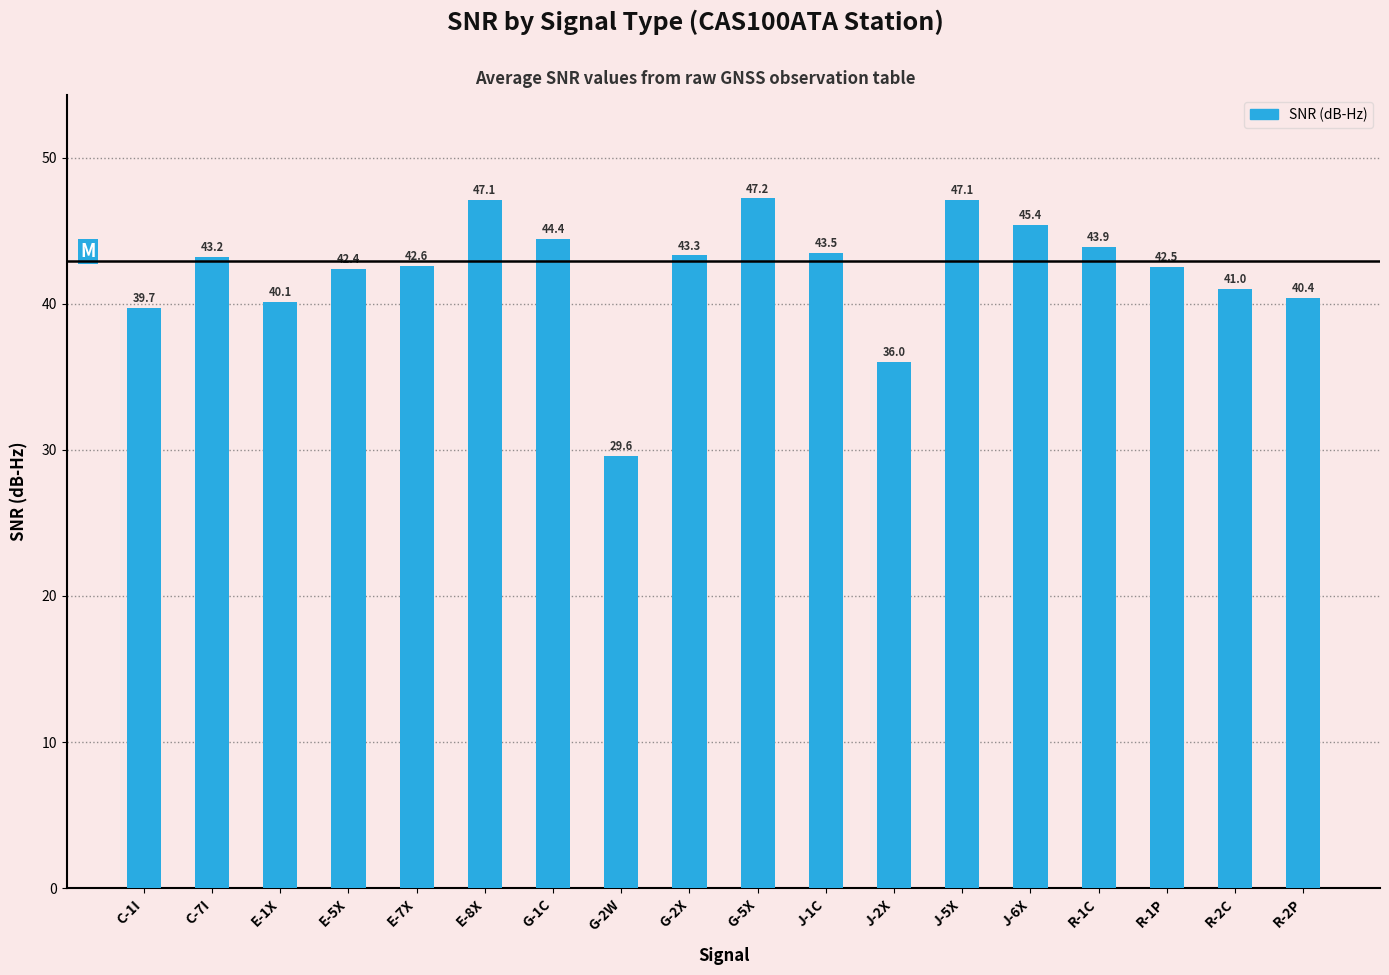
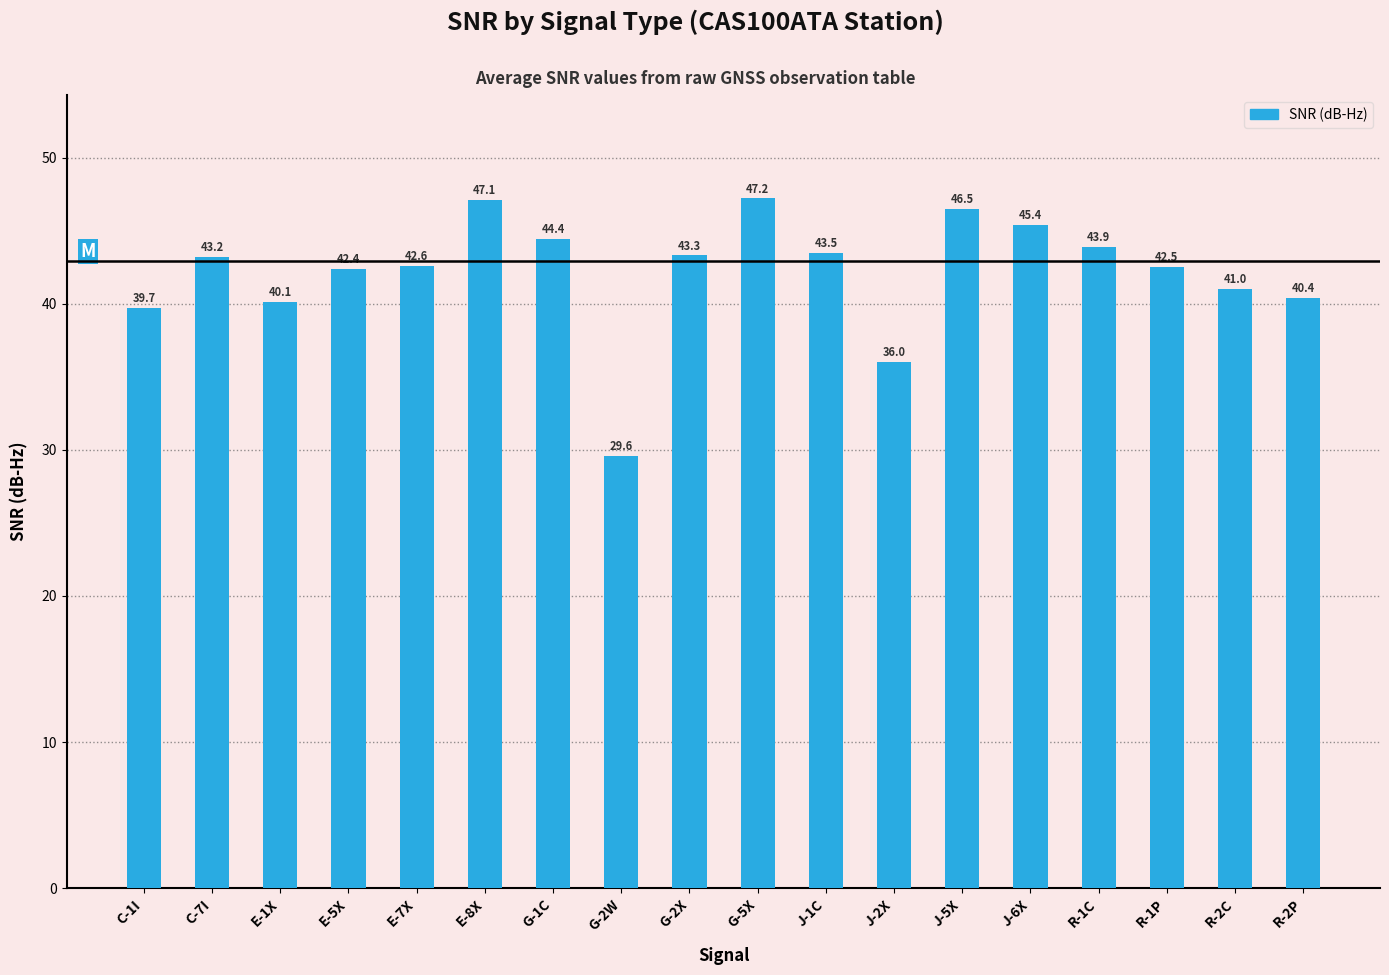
  {
    "C-1I": 39.7,
    "C-7I": 43.2,
    "E-1X": 40.1,
    "E-5X": 42.4,
    "E-7X": 42.6,
    "E-8X": 47.1,
    "G-1C": 44.4,
    "G-2W": 29.6,
    "G-2X": 43.3,
    "G-5X": 47.2,
    "J-1C": 43.5,
    "J-2X": 36.0,
-   "J-5X": 47.1,
+   "J-5X": 46.5,
    "J-6X": 45.4,
    "R-1C": 43.9,
    "R-1P": 42.5,
    "R-2C": 41.0,
    "R-2P": 40.4
  }
